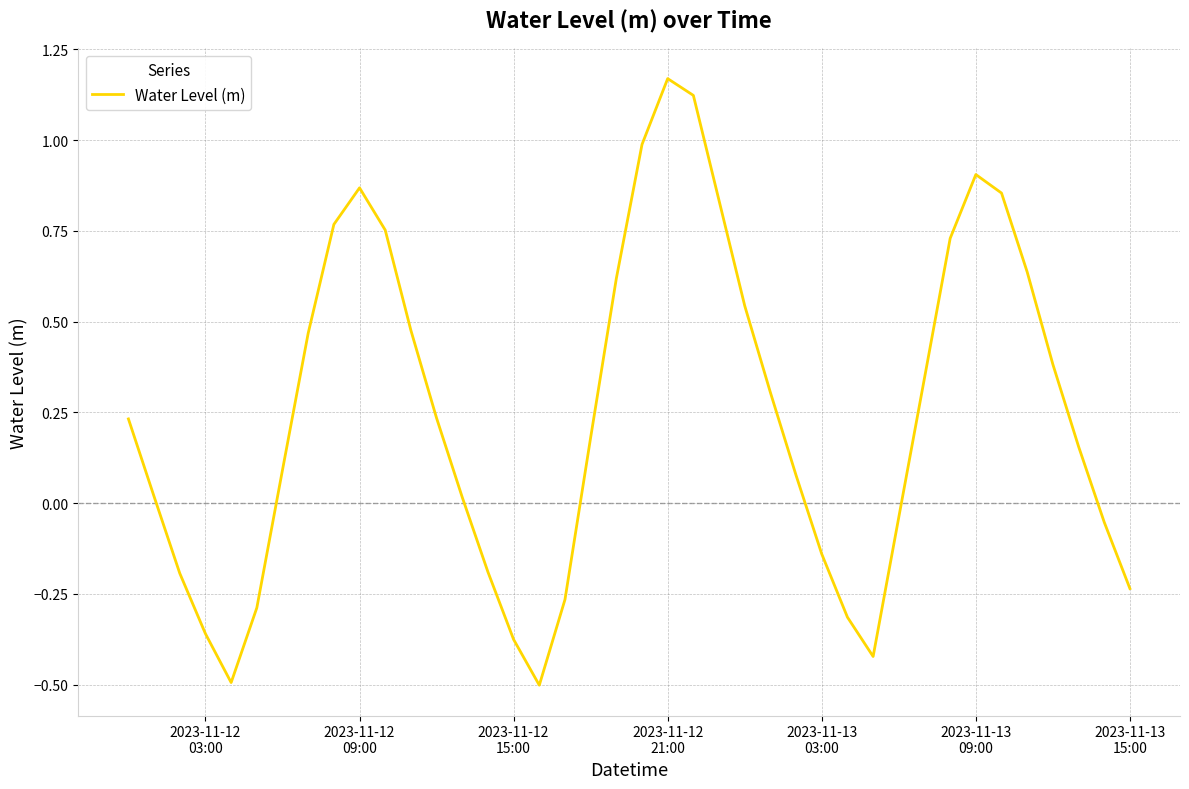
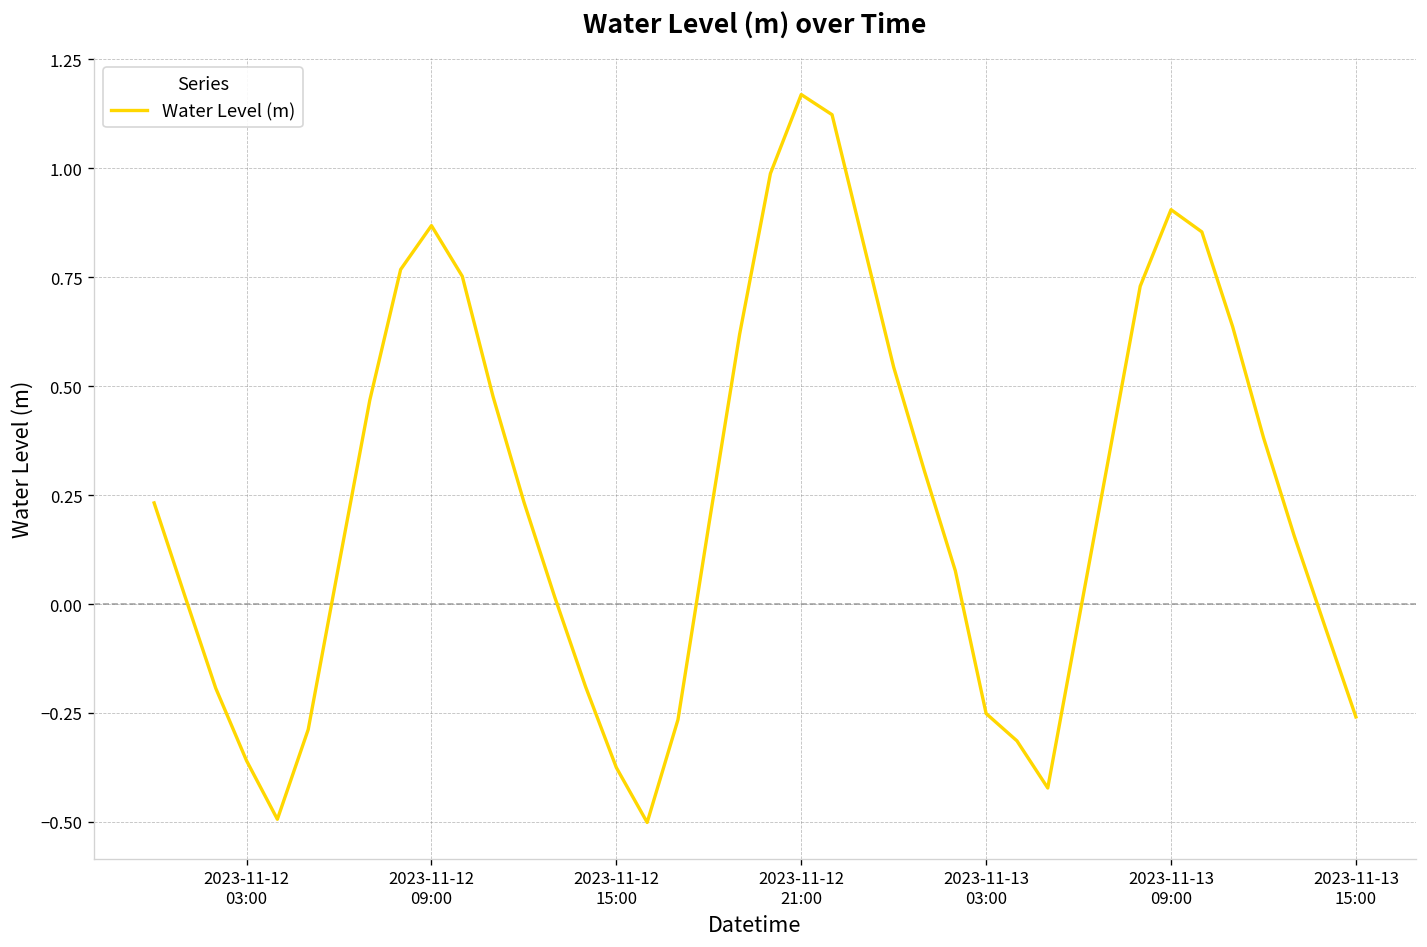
  {
    "2023-11-12 03:00": -0.36,
    "2023-11-12 09:00": 0.87,
    "2023-11-12 15:00": -0.38,
    "2023-11-12 21:00": 1.17,
-   "2023-11-13 03:00": -0.14,
+   "2023-11-13 03:00": -0.25,
    "2023-11-13 09:00": 0.91,
-   "2023-11-13 15:00": -0.24
+   "2023-11-13 15:00": -0.26
  }
